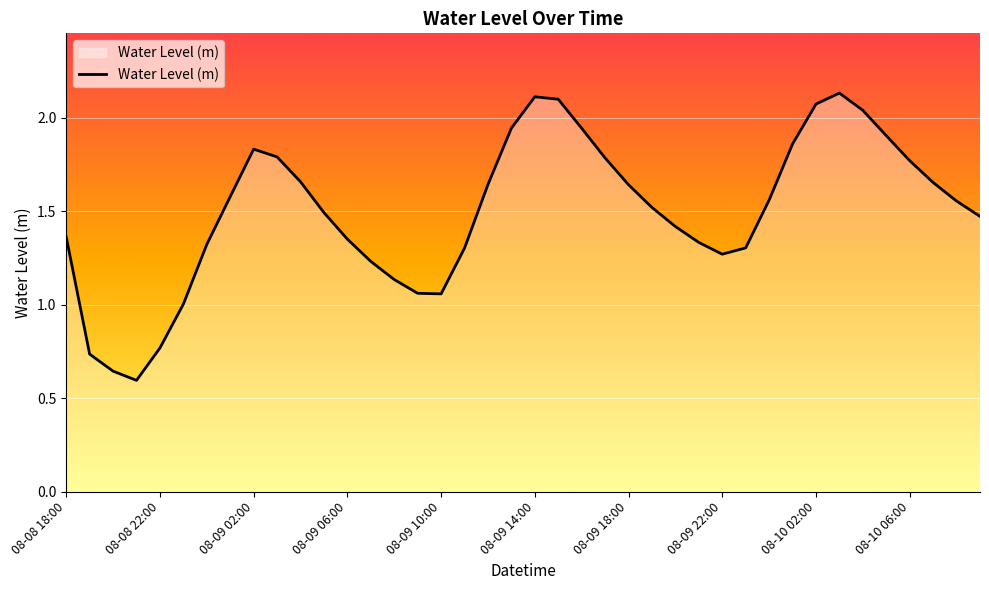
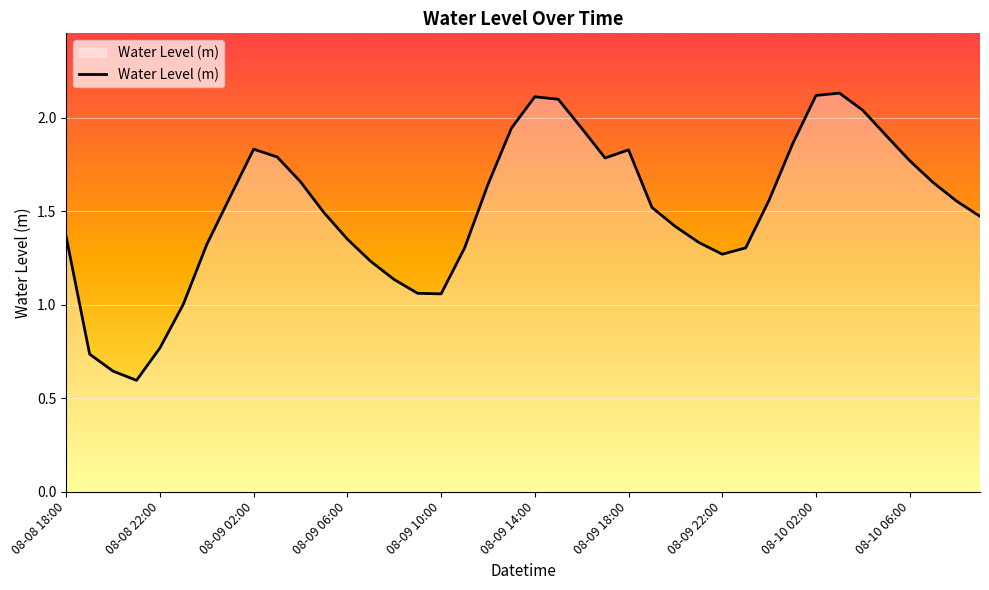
  {
    "08-08 18:00": 1.36,
    "08-08 22:00": 0.77,
    "08-09 02:00": 1.83,
    "08-09 06:00": 1.35,
    "08-09 10:00": 1.06,
    "08-09 14:00": 2.11,
-   "08-09 18:00": 1.64,
+   "08-09 18:00": 1.83,
    "08-09 22:00": 1.27,
-   "08-10 02:00": 2.07,
+   "08-10 02:00": 2.12,
    "08-10 06:00": 1.77
  }
